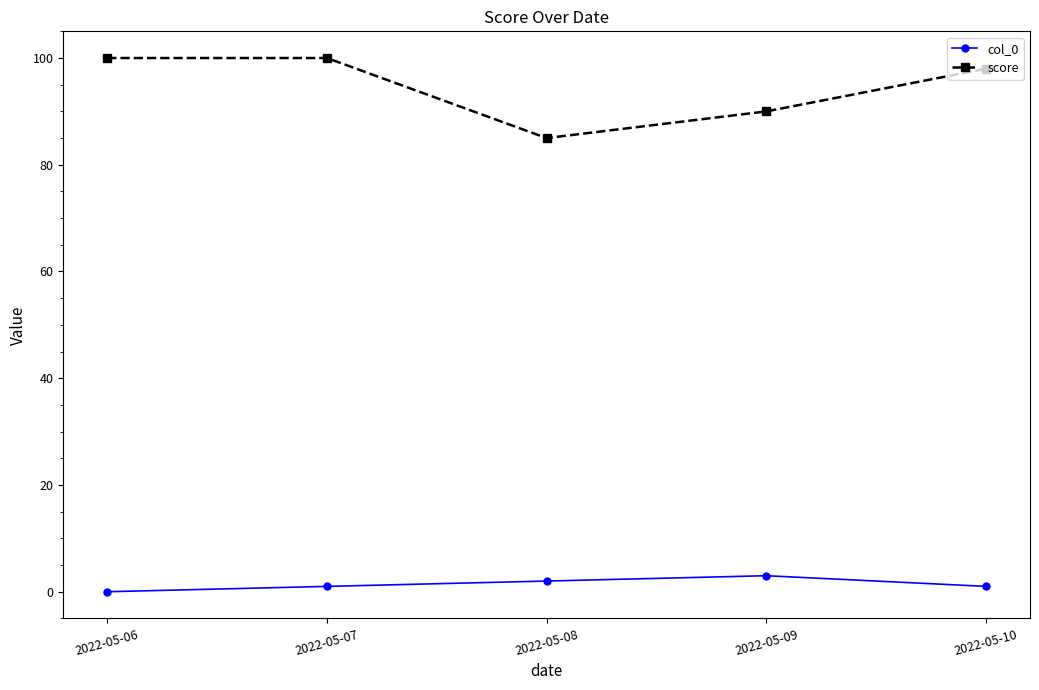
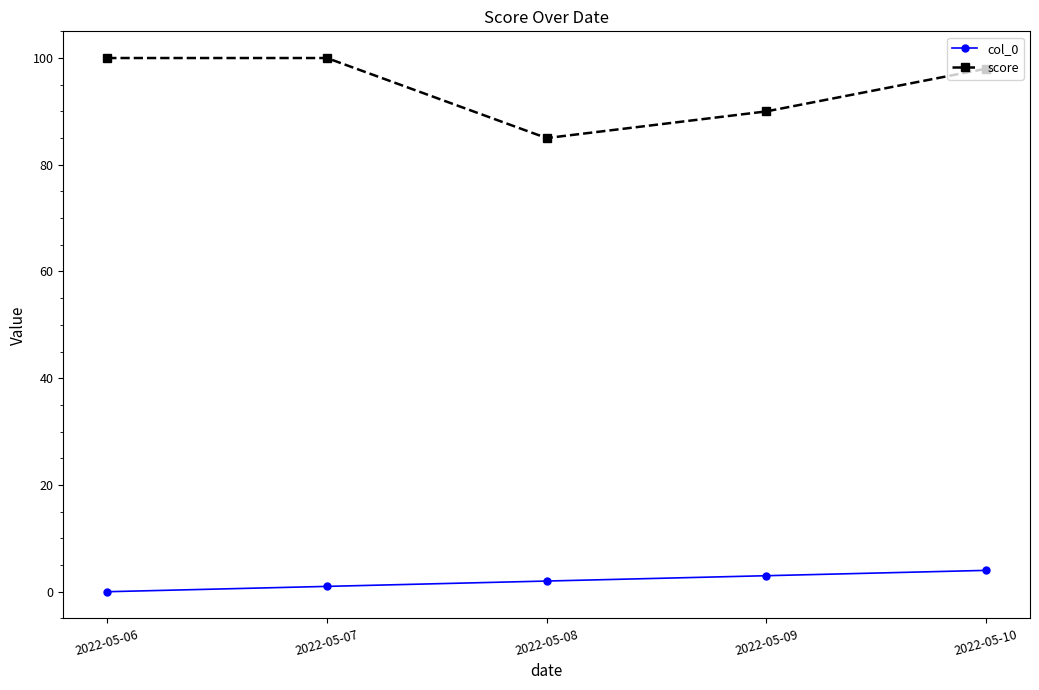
  {
    "col_0": {
      "2022-05-06": 0,
      "2022-05-07": 1,
      "2022-05-08": 2,
      "2022-05-09": 3,
-     "2022-05-10": 1
+     "2022-05-10": 4
    },
    "score": {
      "2022-05-06": 100,
      "2022-05-07": 100,
      "2022-05-08": 85,
      "2022-05-09": 90
    }
  }
